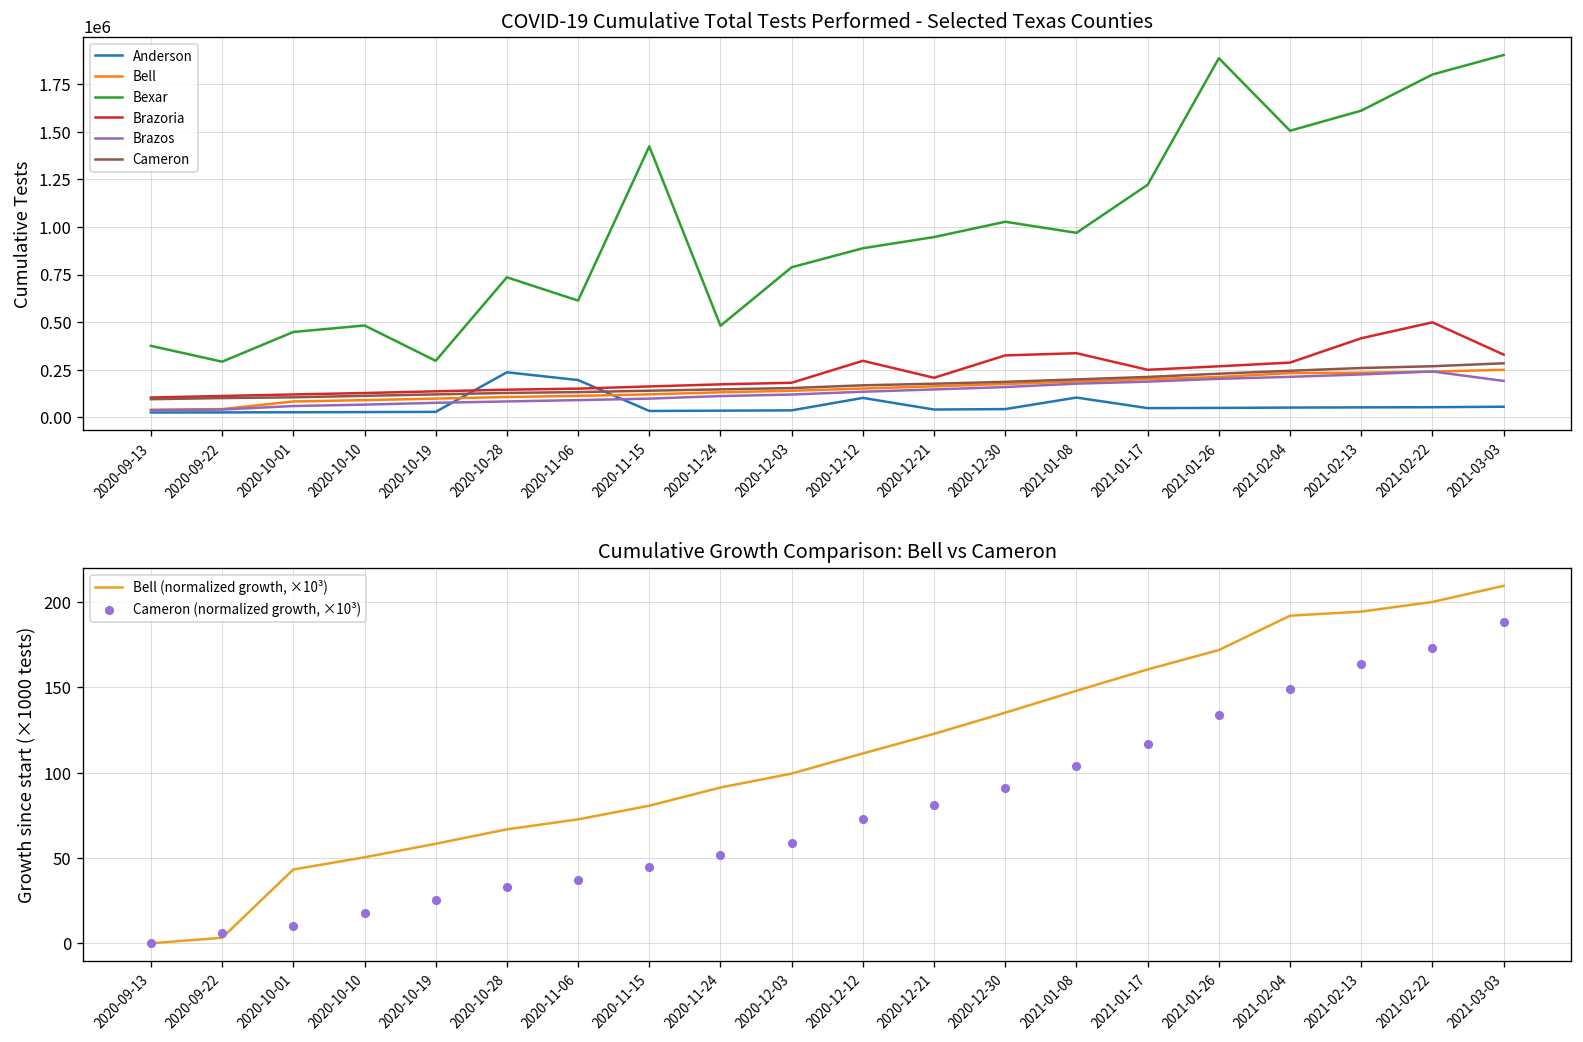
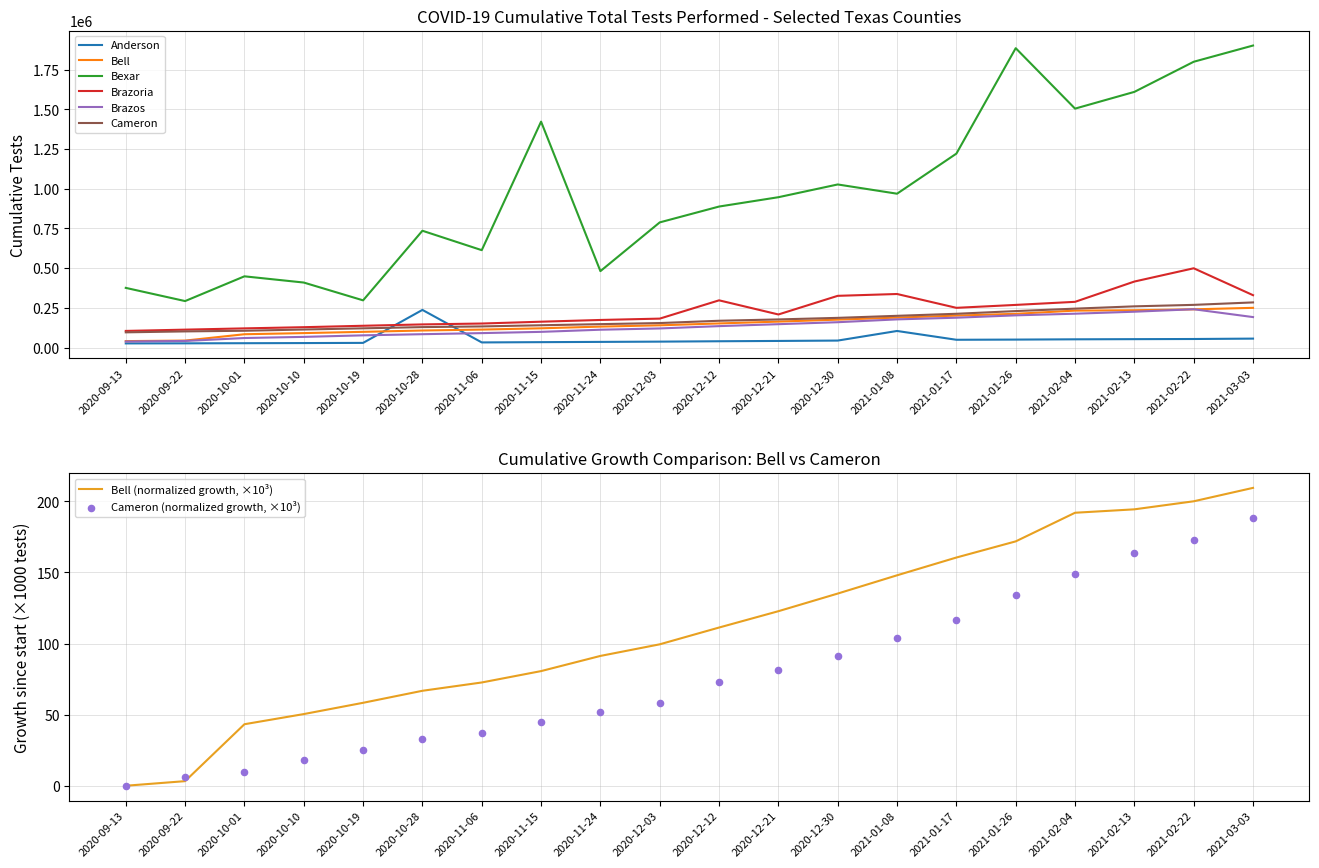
  {
    "COVID-19 Cumulative Total Tests Performed - Selected Texas Counties": {
      "Anderson": {
        "2020-10-01": 30000,
        "2020-10-10": 30000,
        "2020-10-19": 30000,
        "2020-10-28": 240000,
-       "2020-11-06": 200000,
+       "2020-11-06": 30000,
        "2020-11-15": 30000,
        "2020-11-24": 40000,
        "2020-12-03": 40000,
-       "2020-12-12": 100000,
+       "2020-12-12": 40000,
        "2020-12-21": 40000,
        "2020-12-30": 40000,
        "2021-01-08": 100000,
        "2021-01-17": 50000,
        "2021-01-26": 50000,
        "2021-02-04": 50000,
        "2021-02-13": 50000,
        "2021-02-22": 50000,
        "2021-03-03": 60000
      },
      "Bell": {
        "2020-10-01": 80000,
        "2020-10-10": 90000,
        "2020-10-19": 100000,
        "2020-10-28": 110000,
        "2020-11-06": 110000,
        "2020-11-15": 120000,
        "2020-12-12": 150000,
        "2021-03-03": 250000
      },
      "Bexar": {
        "2020-09-13": 380000,
        "2020-09-22": 290000,
        "2020-10-01": 450000,
-       "2020-10-10": 480000,
+       "2020-10-10": 410000,
        "2020-10-19": 300000,
        "2020-10-28": 740000,
        "2020-11-06": 610000,
        "2020-11-15": 1420000,
        "2020-11-24": 480000,
        "2020-12-03": 790000,
        "2020-12-12": 890000,
        "2020-12-21": 950000,
        "2020-12-30": 1030000,
        "2021-01-08": 970000,
        "2021-01-17": 1220000,
        "2021-01-26": 1890000,
        "2021-02-04": 1500000,
        "2021-02-13": 1610000,
        "2021-02-22": 1800000,
        "2021-03-03": 1900000
      },
      "Brazoria": {
        "2020-10-28": 150000,
        "2020-11-06": 150000,
        "2020-11-15": 160000,
        "2020-11-24": 170000,
        "2020-12-03": 180000,
        "2020-12-12": 300000,
        "2020-12-21": 210000,
        "2020-12-30": 330000,
        "2021-01-08": 340000,
        "2021-01-17": 250000,
        "2021-01-26": 270000,
        "2021-02-04": 290000,
        "2021-02-13": 420000,
        "2021-02-22": 500000,
        "2021-03-03": 330000
      },
      "Brazos": {
        "2020-10-01": 60000,
        "2020-10-10": 70000,
        "2020-10-19": 80000,
        "2020-10-28": 80000,
        "2020-11-06": 90000,
        "2020-11-15": 100000,
        "2020-11-24": 110000,
        "2020-12-03": 120000,
        "2020-12-12": 130000,
        "2020-12-21": 150000,
        "2020-12-30": 160000,
        "2021-02-04": 210000,
        "2021-03-03": 190000
      },
      "Cameron": {
        "2020-10-28": 130000,
        "2020-11-06": 130000,
        "2020-11-15": 140000,
        "2020-12-12": 170000,
        "2021-01-26": 230000,
        "2021-02-13": 260000,
        "2021-02-22": 270000,
        "2021-03-03": 280000
      }
    },
    "Cumulative Growth Comparison: Bell vs Cameron": {
      "Bell (normalized growth, ×10³)": {
        "2020-09-22": 3,
        "2020-10-01": 43,
        "2020-10-10": 50,
        "2020-10-19": 58,
        "2020-10-28": 67,
        "2020-11-06": 73,
        "2020-11-15": 81,
        "2020-11-24": 91,
        "2020-12-03": 99,
        "2020-12-12": 111,
        "2020-12-21": 123,
        "2020-12-30": 135,
        "2021-01-08": 148,
        "2021-01-17": 161,
        "2021-01-26": 172,
        "2021-02-04": 192,
        "2021-02-13": 194,
        "2021-02-22": 200,
        "2021-03-03": 210
      }
    }
  }
